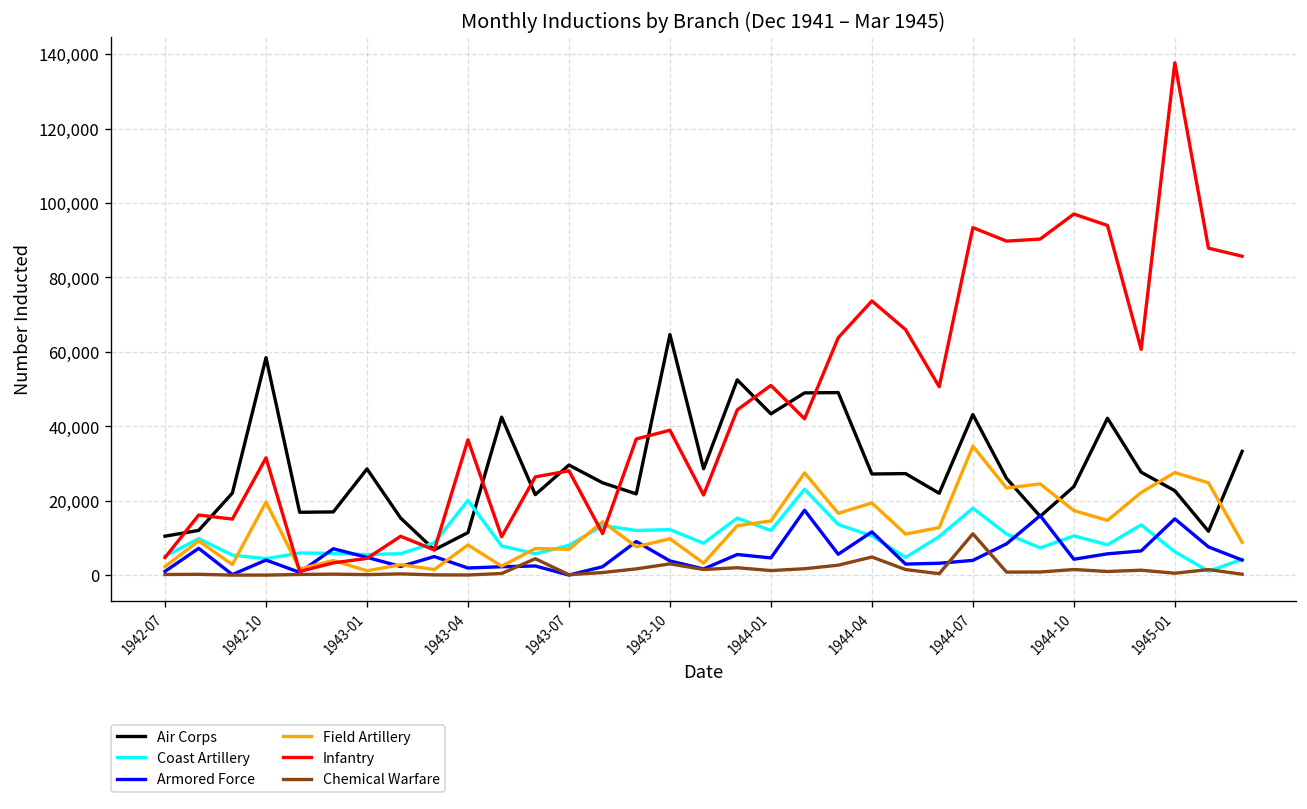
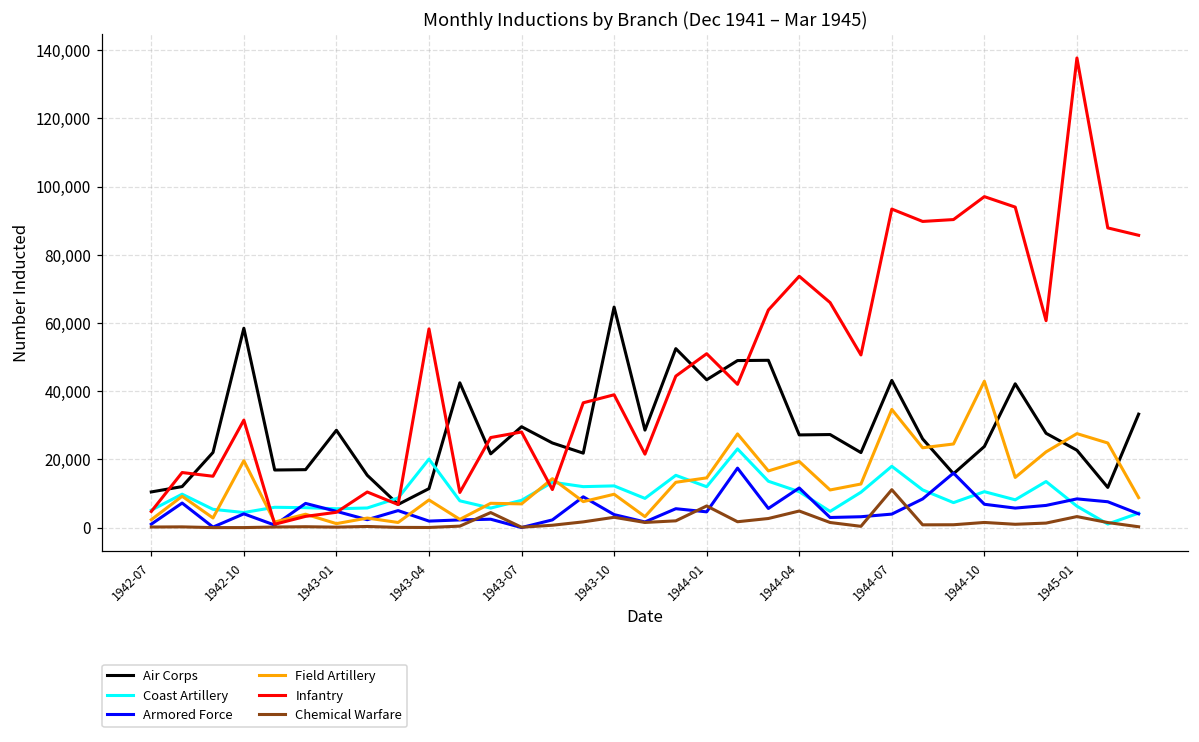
  {
    "Air Corps": {
      "1942-07": "10,000",
      "1942-10": "58,000",
      "1943-01": "29,000",
      "1943-04": "11,000",
      "1943-07": "30,000",
      "1943-10": "65,000",
      "1944-01": "43,000",
      "1944-04": "27,000",
      "1944-07": "43,000",
      "1944-10": "24,000",
      "1945-01": "23,000"
    },
    "Coast Artillery": {
      "1943-04": "20,000",
      "1943-07": "8,000",
      "1943-10": "12,000",
      "1944-01": "12,000",
      "1944-04": "11,000",
      "1944-07": "18,000",
      "1944-10": "11,000",
      "1945-01": "6,000"
    },
    "Armored Force": {
      "1942-07": "1,000",
      "1943-04": "2,000",
      "1944-01": "5,000",
      "1944-04": "12,000",
      "1944-07": "4,000",
-     "1944-10": "4,000",
-     "1945-01": "15,000"
+     "1944-10": "7,000",
+     "1945-01": "8,000"
    },
    "Field Artillery": {
      "1942-07": "2,000",
      "1942-10": "20,000",
      "1943-01": "1,000",
      "1943-04": "8,000",
      "1943-07": "7,000",
      "1943-10": "10,000",
      "1944-01": "15,000",
      "1944-04": "19,000",
      "1944-07": "35,000",
-     "1944-10": "17,000",
+     "1944-10": "43,000",
      "1945-01": "28,000"
    },
    "Infantry": {
      "1942-10": "32,000",
-     "1943-04": "36,000",
+     "1943-04": "58,000",
      "1943-07": "28,000",
      "1943-10": "39,000",
      "1944-01": "51,000",
      "1944-04": "74,000",
      "1944-07": "93,000",
      "1944-10": "97,000",
      "1945-01": "138,000"
    },
    "Chemical Warfare": {
      "1942-07": "0",
      "1942-10": "0",
      "1943-01": "0",
      "1943-04": "0",
-     "1944-01": "1,000",
+     "1944-01": "6,000",
      "1944-04": "5,000",
      "1944-07": "11,000",
      "1944-10": "2,000",
-     "1945-01": "1,000"
+     "1945-01": "3,000"
    }
  }
